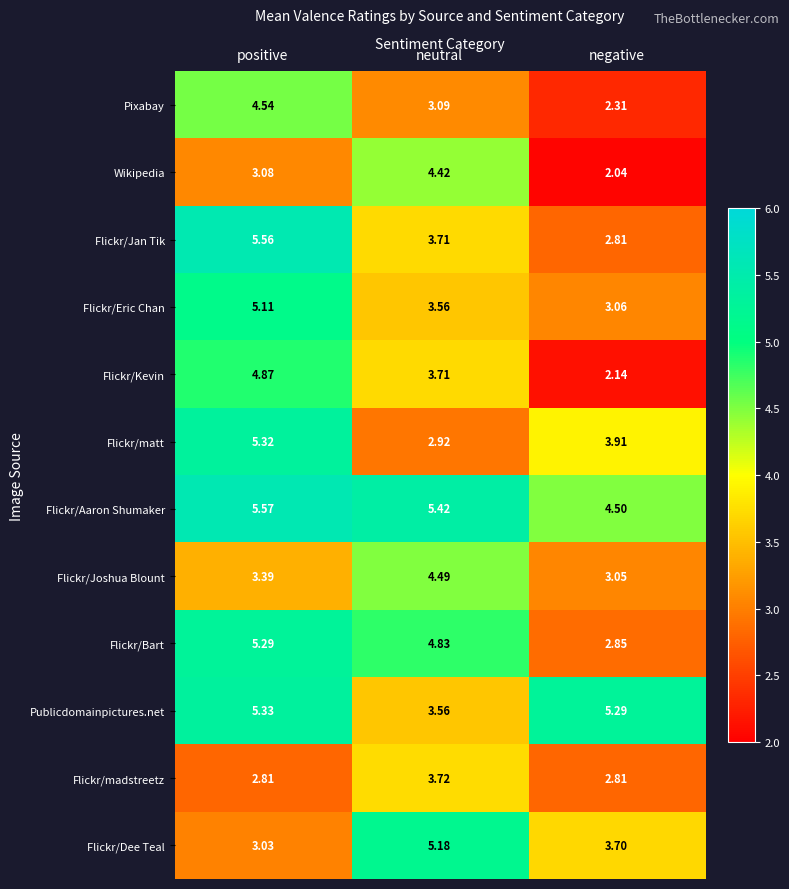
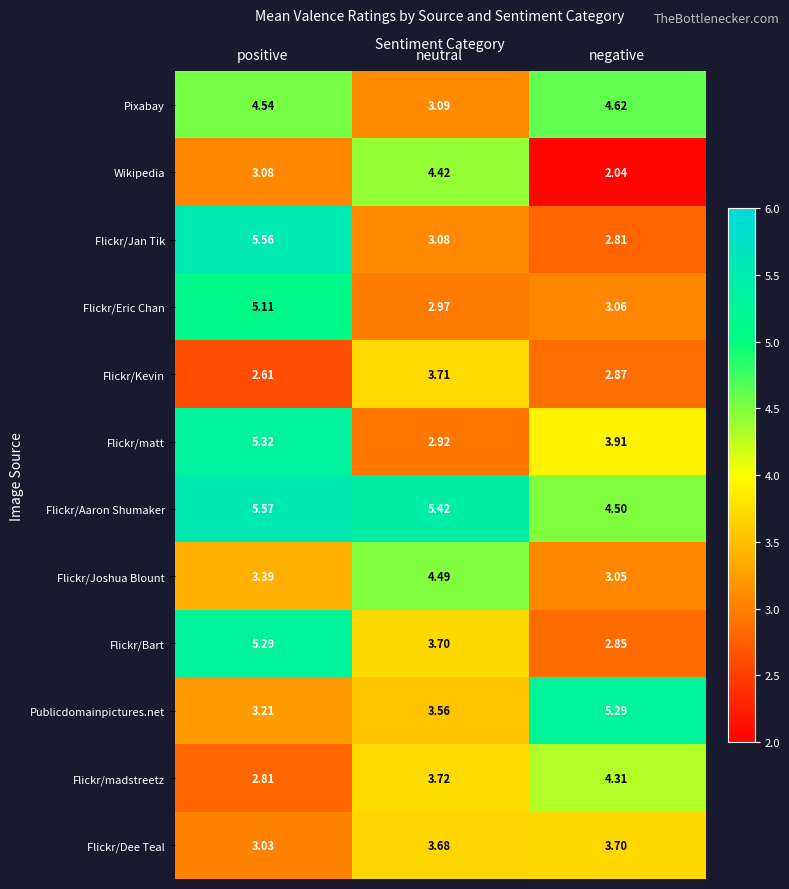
  {
    "Pixabay": {
      "positive": 4.54,
      "neutral": 3.09,
-     "negative": 2.31
+     "negative": 4.62
    },
    "Wikipedia": {
      "positive": 3.08,
      "neutral": 4.42,
      "negative": 2.04
    },
    "Flickr/Jan Tik": {
      "positive": 5.56,
-     "neutral": 3.71,
+     "neutral": 3.08,
      "negative": 2.81
    },
    "Flickr/Eric Chan": {
      "positive": 5.11,
-     "neutral": 3.56,
+     "neutral": 2.97,
      "negative": 3.06
    },
    "Flickr/Kevin": {
-     "positive": 4.87,
+     "positive": 2.61,
      "neutral": 3.71,
-     "negative": 2.14
+     "negative": 2.87
    },
    "Flickr/matt": {
      "positive": 5.32,
      "neutral": 2.92,
      "negative": 3.91
    },
    "Flickr/Aaron Shumaker": {
      "positive": 5.57,
      "neutral": 5.42,
      "negative": 4.50
    },
    "Flickr/Joshua Blount": {
      "positive": 3.39,
      "neutral": 4.49,
      "negative": 3.05
    },
    "Flickr/Bart": {
      "positive": 5.29,
-     "neutral": 4.83,
+     "neutral": 3.70,
      "negative": 2.85
    },
    "Publicdomainpictures.net": {
-     "positive": 5.33,
+     "positive": 3.21,
      "neutral": 3.56,
      "negative": 5.29
    },
    "Flickr/madstreetz": {
      "positive": 2.81,
      "neutral": 3.72,
-     "negative": 2.81
+     "negative": 4.31
    },
    "Flickr/Dee Teal": {
      "positive": 3.03,
-     "neutral": 5.18,
+     "neutral": 3.68,
      "negative": 3.70
    }
  }
